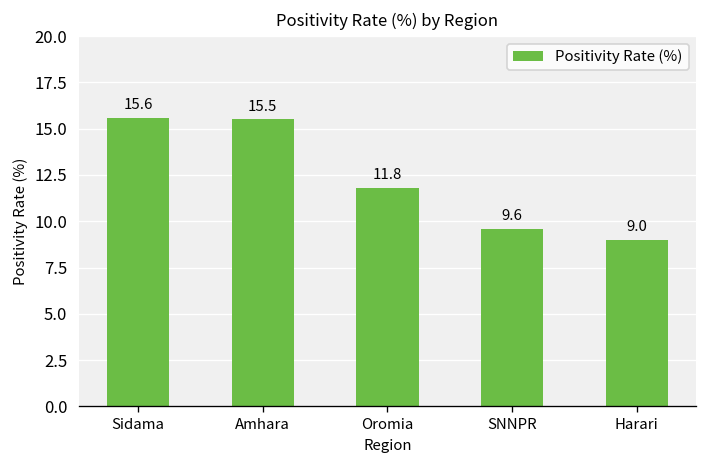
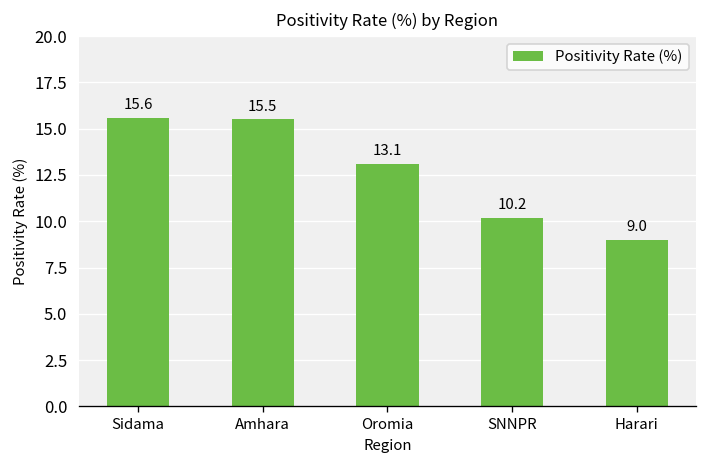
  {
    "Sidama": 15.6,
    "Amhara": 15.5,
-   "Oromia": 11.8,
-   "SNNPR": 9.6,
+   "Oromia": 13.1,
+   "SNNPR": 10.2,
    "Harari": 9.0
  }
